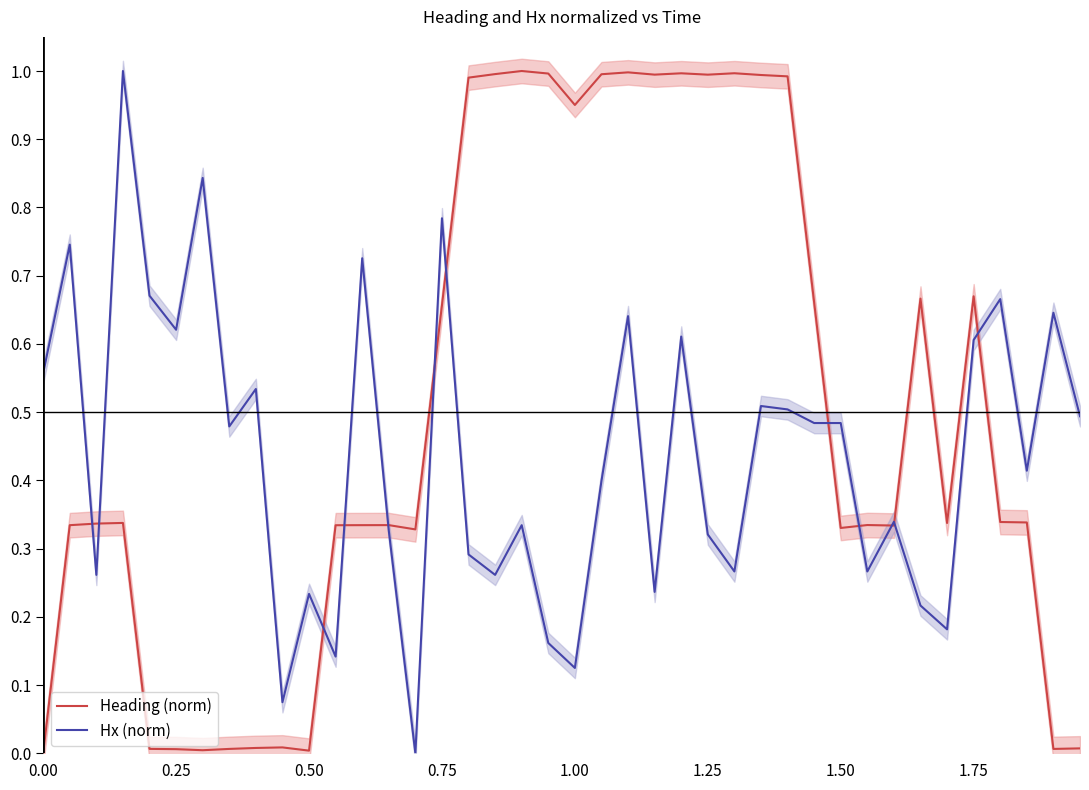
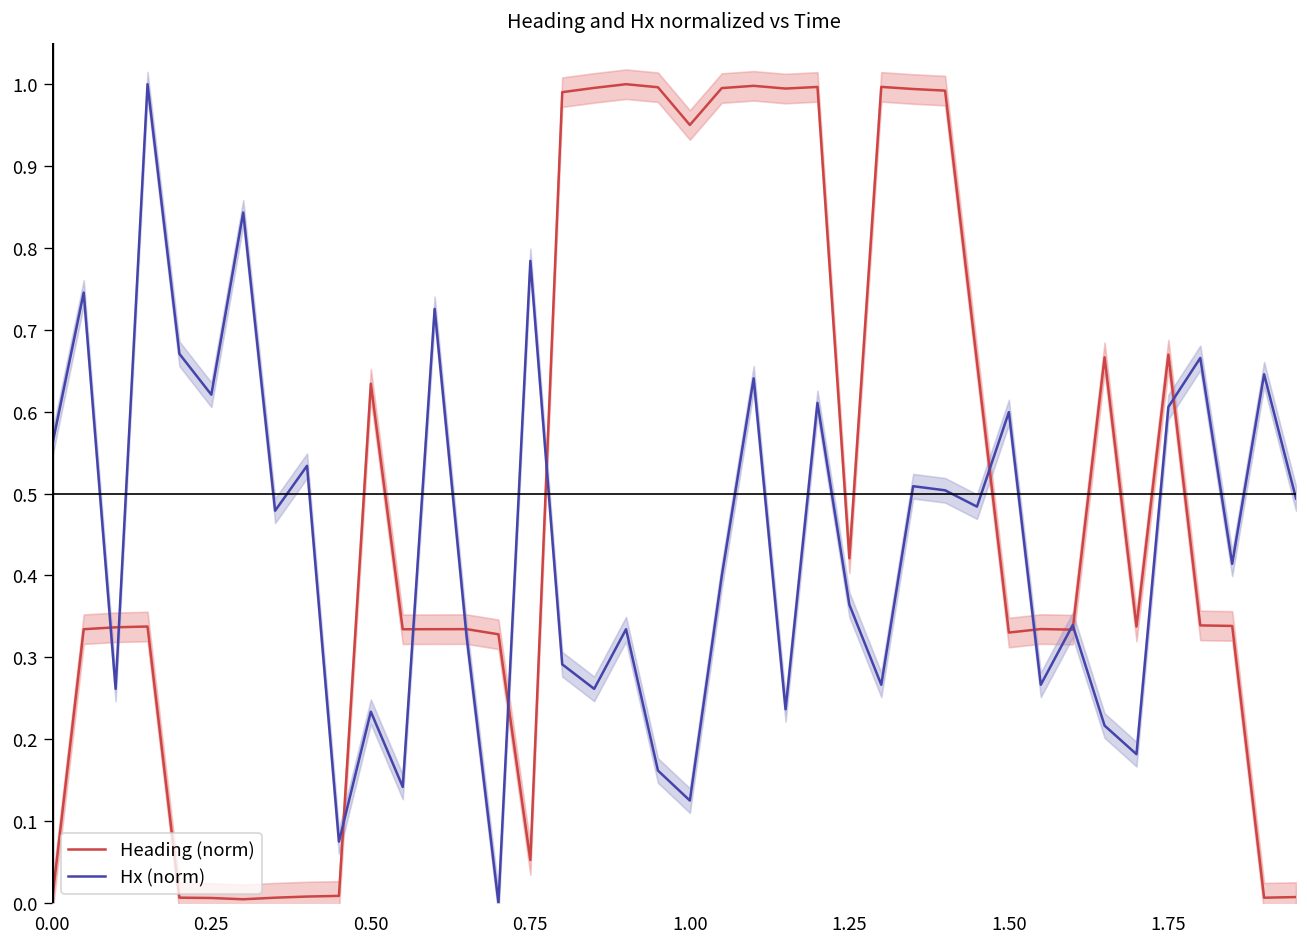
  {
    "Heading (norm)": {
      "0.00": 0.00,
      "0.25": 0.01,
-     "0.50": 0.00,
-     "0.75": 0.66,
+     "0.50": 0.63,
+     "0.75": 0.05,
      "1.00": 0.95,
-     "1.25": 0.99,
+     "1.25": 0.42,
      "1.50": 0.33,
      "1.75": 0.67
    },
    "Hx (norm)": {
      "0.00": 0.56,
      "0.25": 0.62,
      "0.50": 0.23,
      "0.75": 0.78,
      "1.00": 0.13,
-     "1.25": 0.32,
-     "1.50": 0.48,
+     "1.25": 0.36,
+     "1.50": 0.60,
      "1.75": 0.61
    }
  }
